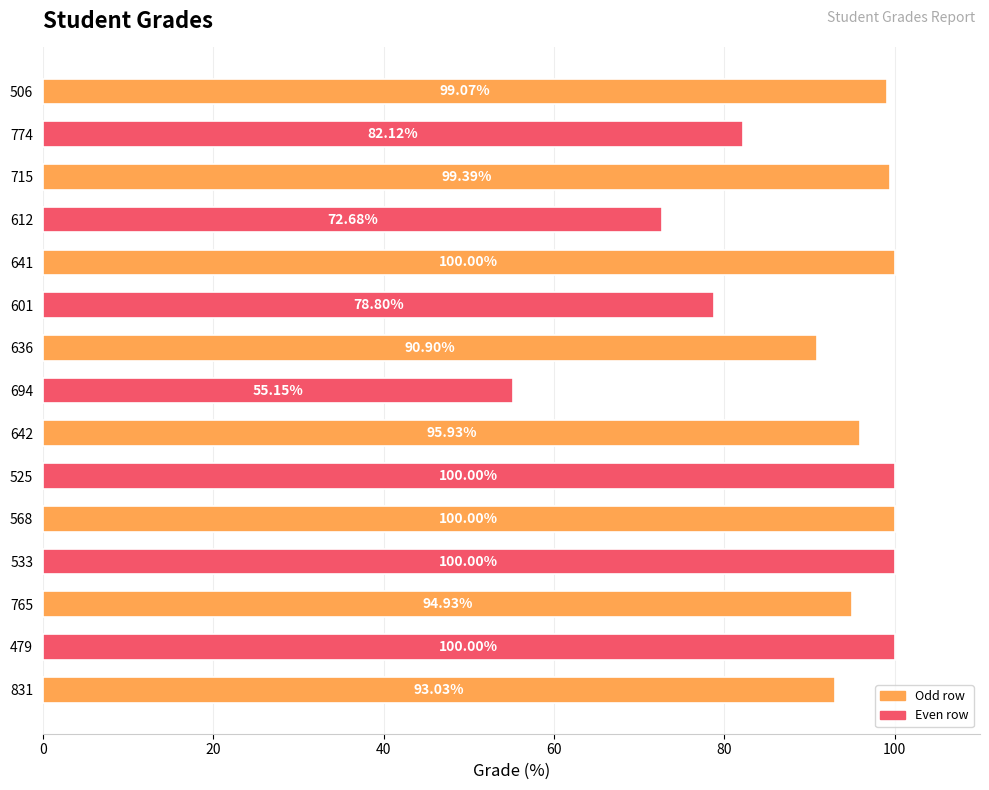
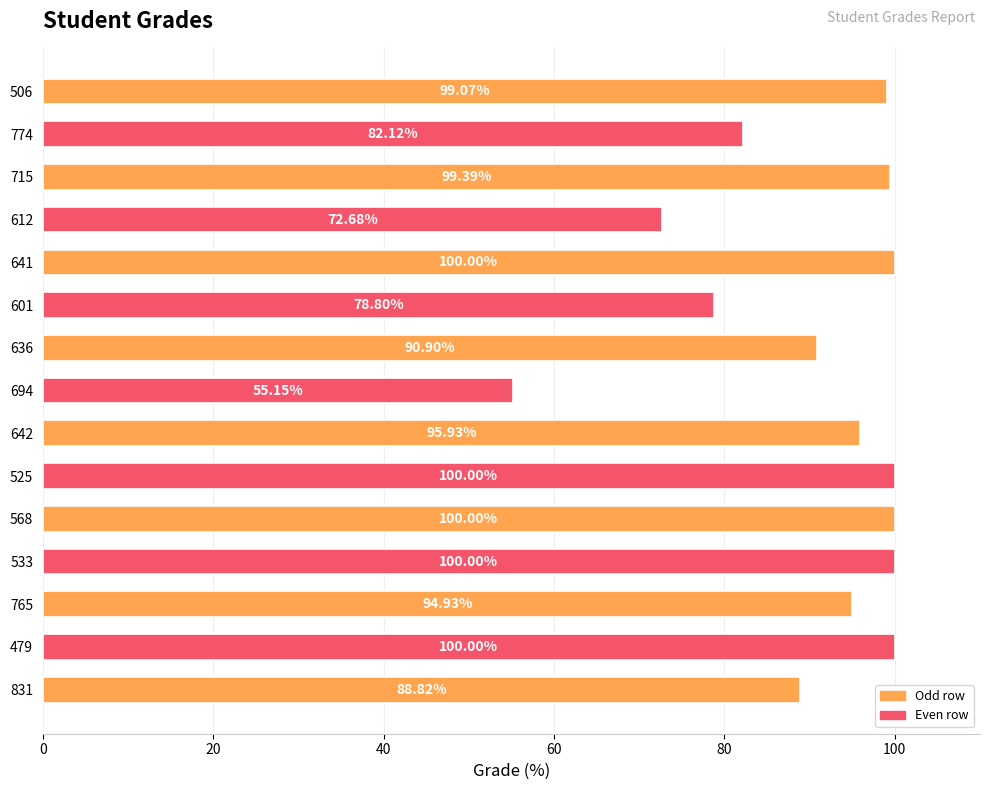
  {
    "506": "99.07%",
    "774": "82.12%",
    "715": "99.39%",
    "612": "72.68%",
    "641": "100.00%",
    "601": "78.80%",
    "636": "90.90%",
    "694": "55.15%",
    "642": "95.93%",
    "525": "100.00%",
    "568": "100.00%",
    "533": "100.00%",
    "765": "94.93%",
    "479": "100.00%",
-   "831": "93.03%"
+   "831": "88.82%"
  }
